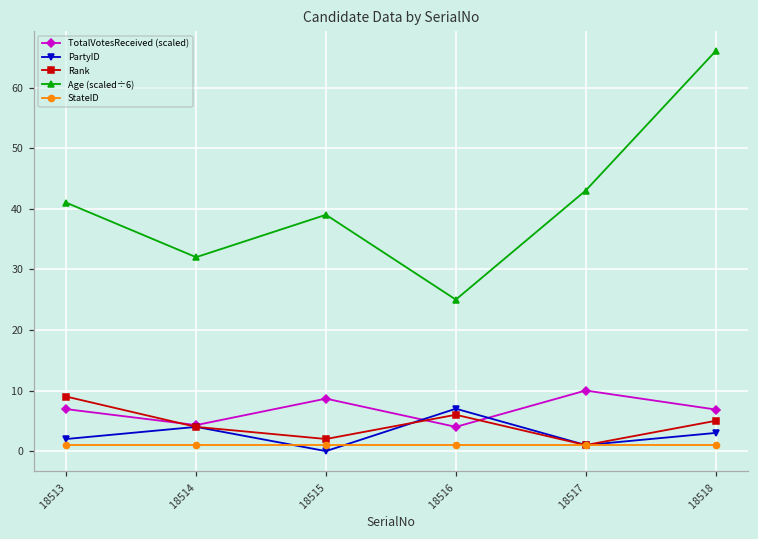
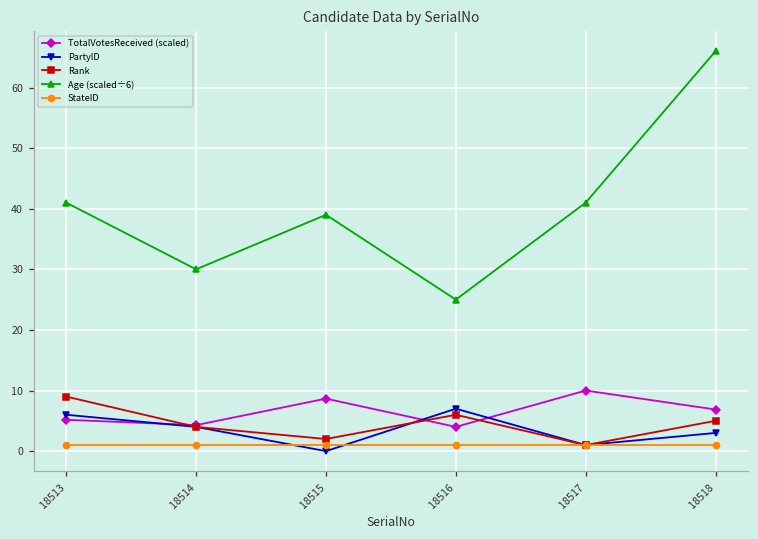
  {
    "TotalVotesReceived (scaled)": {
-     "18513": 7,
+     "18513": 5,
      "18515": 9,
      "18516": 4,
      "18517": 10,
      "18518": 7
    },
    "PartyID": {
-     "18513": 2,
+     "18513": 6,
      "18515": 0,
      "18516": 7,
      "18518": 3
    },
    "Rank": {
      "18513": 9,
      "18515": 2,
      "18516": 6,
      "18518": 5
    },
    "Age (scaled÷6)": {
      "18513": 41,
-     "18514": 32,
+     "18514": 30,
      "18515": 39,
      "18516": 25,
-     "18517": 43,
+     "18517": 41,
      "18518": 66
    },
    "StateID": {
      "18513": 1,
      "18514": 1,
      "18515": 1,
      "18516": 1,
      "18518": 1
    }
  }
